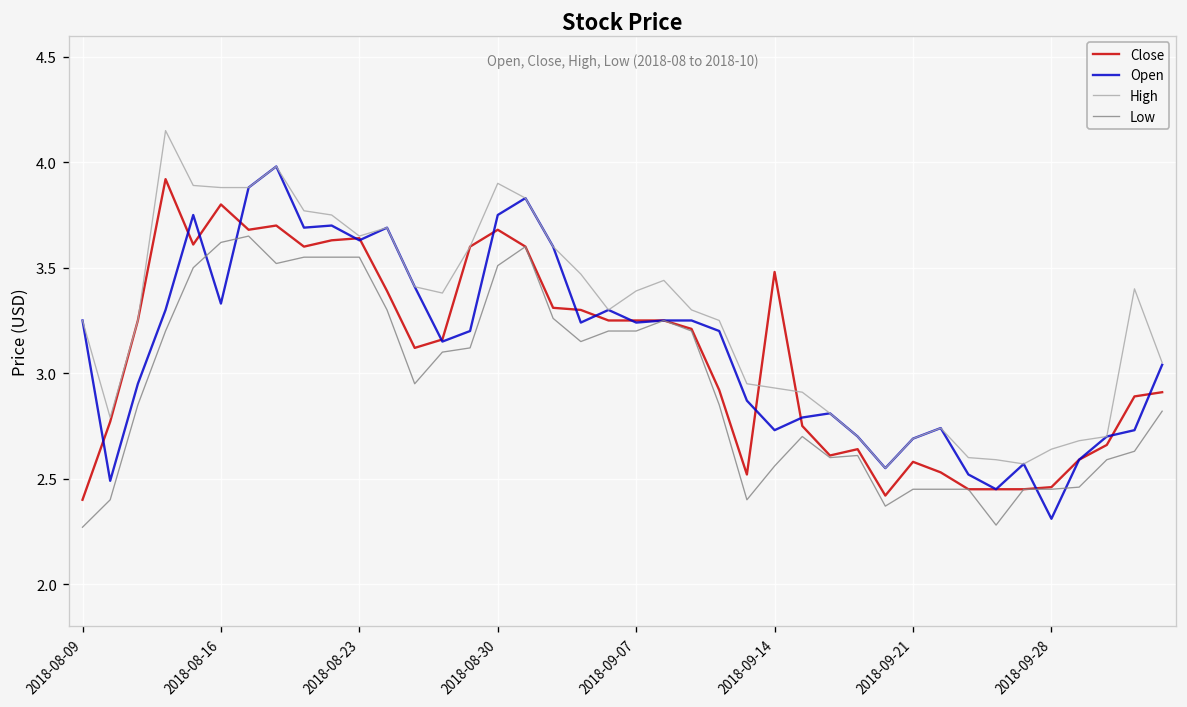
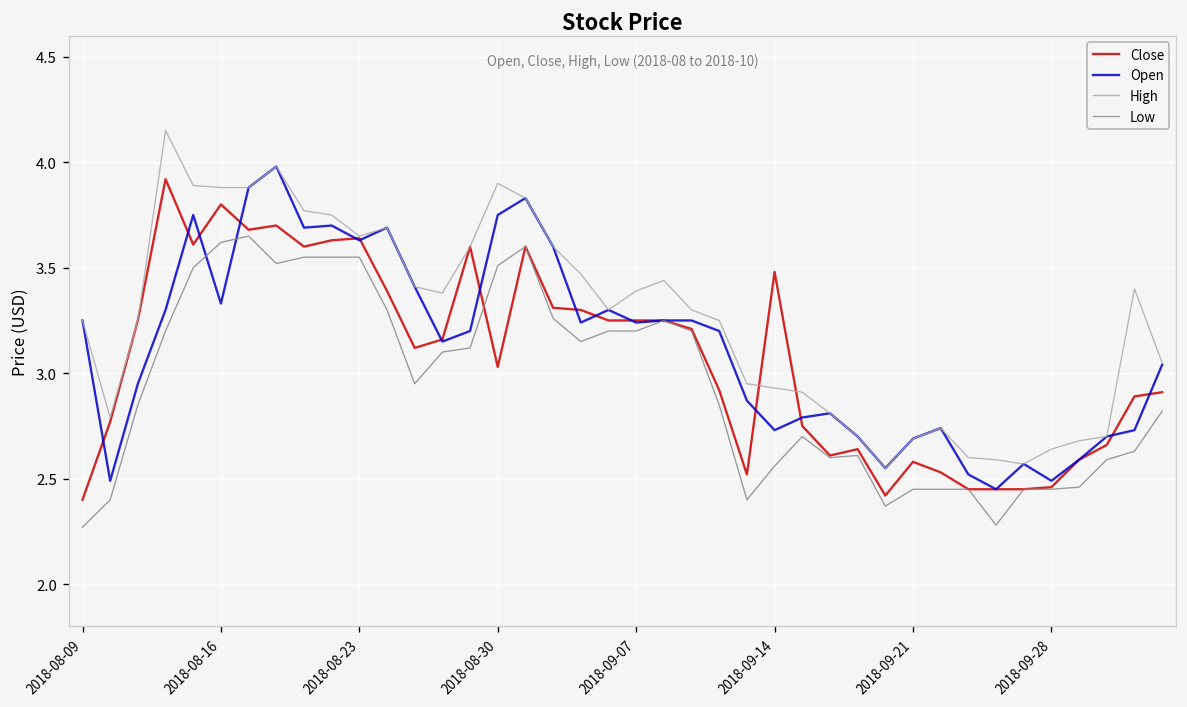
  {
    "Close": {
      "2018-08-09": 2.40,
      "2018-08-16": 3.80,
-     "2018-08-30": 3.68,
+     "2018-08-30": 3.03,
      "2018-09-14": 3.48,
      "2018-09-21": 2.58
    },
    "Open": {
      "2018-08-16": 3.33,
      "2018-08-30": 3.75,
      "2018-09-14": 2.73,
-     "2018-09-28": 2.31
+     "2018-09-28": 2.49
    }
  }
